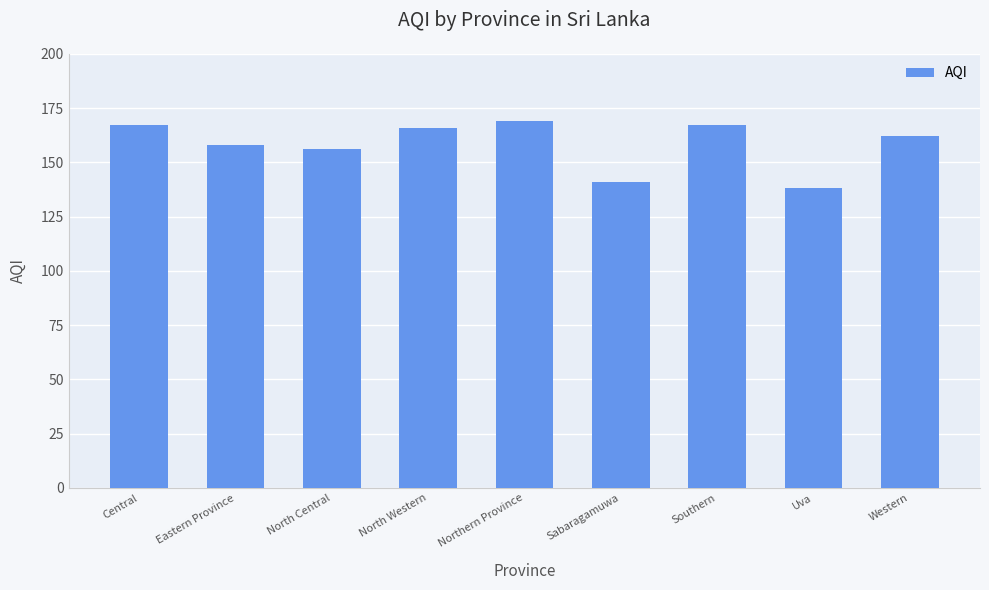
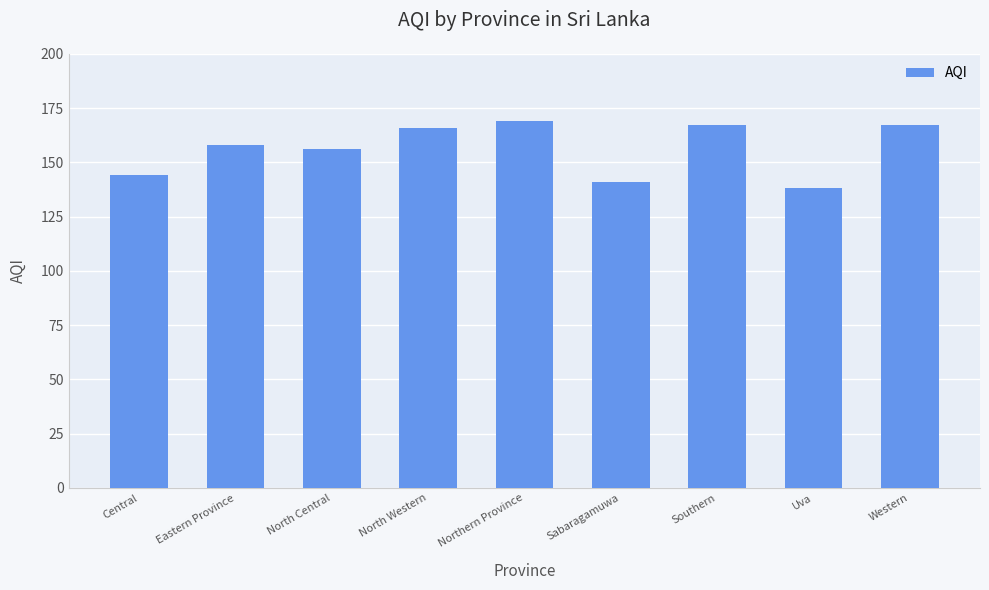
  {
-   "Central": 167,
+   "Central": 144,
    "Eastern Province": 158,
    "North Central": 156,
    "North Western": 166,
    "Northern Province": 169,
    "Sabaragamuwa": 141,
    "Southern": 167,
    "Uva": 138,
-   "Western": 162
+   "Western": 167
  }
